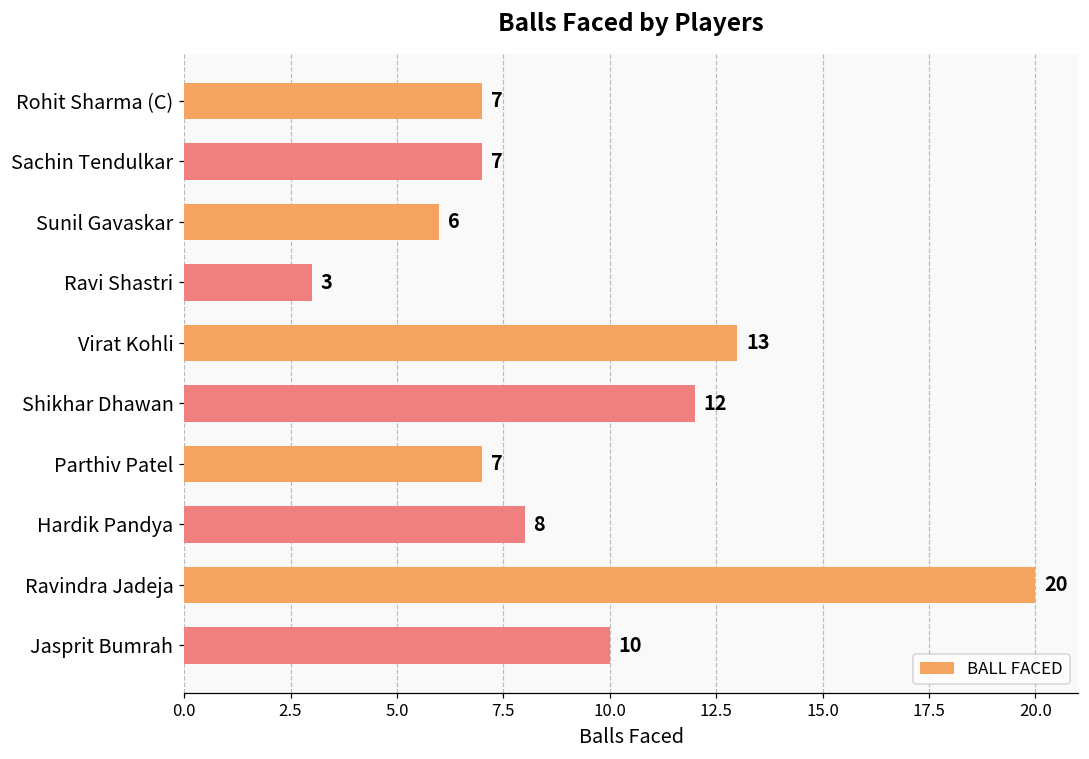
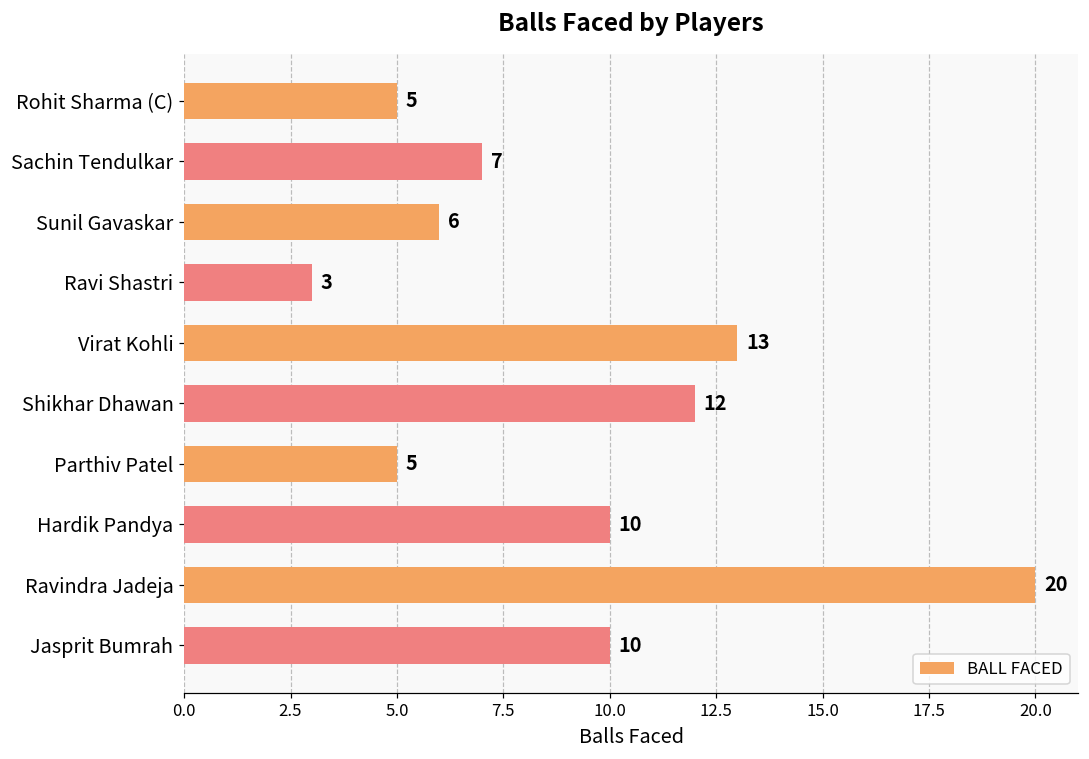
  {
-   "Rohit Sharma (C)": 7,
+   "Rohit Sharma (C)": 5,
    "Sachin Tendulkar": 7,
    "Sunil Gavaskar": 6,
    "Ravi Shastri": 3,
    "Virat Kohli": 13,
    "Shikhar Dhawan": 12,
-   "Parthiv Patel": 7,
-   "Hardik Pandya": 8,
+   "Parthiv Patel": 5,
+   "Hardik Pandya": 10,
    "Ravindra Jadeja": 20,
    "Jasprit Bumrah": 10
  }
